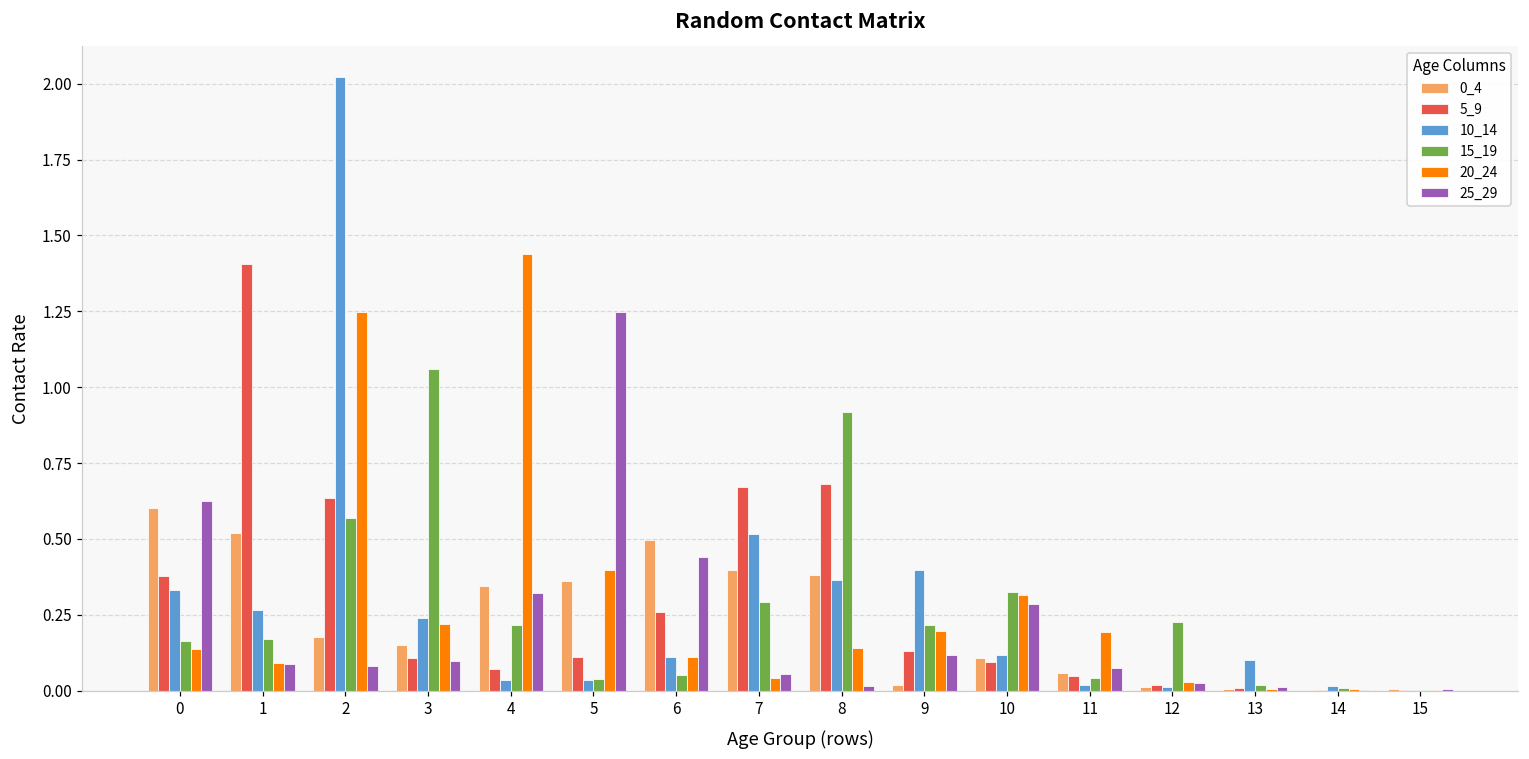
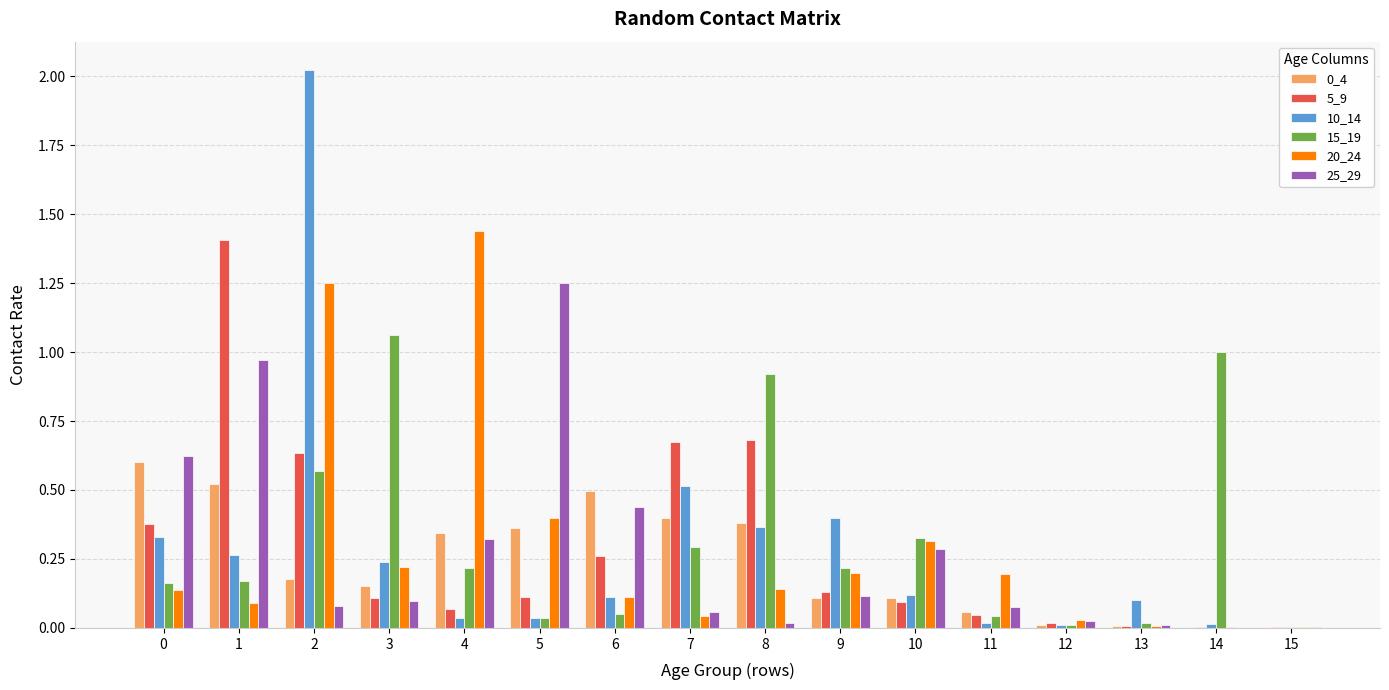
  {
    "0_4": {
      "0": 0.60,
      "1": 0.52,
      "2": 0.18,
      "3": 0.15,
      "4": 0.34,
      "5": 0.36,
      "6": 0.50,
      "7": 0.40,
      "8": 0.38,
-     "9": 0.02,
+     "9": 0.11,
      "10": 0.11,
      "11": 0.06,
      "12": 0.01
    },
    "5_9": {
      "0": 0.38,
      "1": 1.41,
      "2": 0.63,
      "3": 0.11,
      "4": 0.07,
      "5": 0.11,
      "6": 0.26,
      "7": 0.67,
      "8": 0.68,
      "9": 0.13,
      "10": 0.09,
      "11": 0.05,
      "12": 0.02
    },
    "10_14": {
      "0": 0.33,
      "1": 0.26,
      "2": 2.02,
      "3": 0.24,
      "4": 0.04,
      "5": 0.04,
      "6": 0.11,
      "7": 0.51,
      "8": 0.37,
      "9": 0.40,
      "10": 0.12,
      "11": 0.02,
      "12": 0.01,
      "13": 0.10,
      "14": 0.01
    },
    "15_19": {
      "0": 0.16,
      "1": 0.17,
      "2": 0.57,
      "3": 1.06,
      "4": 0.22,
      "5": 0.04,
      "6": 0.05,
      "7": 0.29,
      "8": 0.92,
      "9": 0.22,
      "10": 0.33,
      "11": 0.04,
-     "12": 0.23,
+     "12": 0.01,
      "13": 0.02,
-     "14": 0.01
+     "14": 1.00
    },
    "20_24": {
      "0": 0.14,
      "1": 0.09,
      "2": 1.25,
      "3": 0.22,
      "4": 1.44,
      "5": 0.40,
      "6": 0.11,
      "7": 0.04,
      "8": 0.14,
      "9": 0.20,
      "10": 0.32,
      "11": 0.19,
      "12": 0.03
    },
    "25_29": {
      "0": 0.62,
-     "1": 0.09,
+     "1": 0.97,
      "2": 0.08,
      "3": 0.10,
      "4": 0.32,
      "5": 1.25,
      "6": 0.44,
      "7": 0.06,
      "8": 0.02,
      "9": 0.12,
      "10": 0.29,
      "11": 0.08,
      "12": 0.02,
      "13": 0.01
    }
  }
